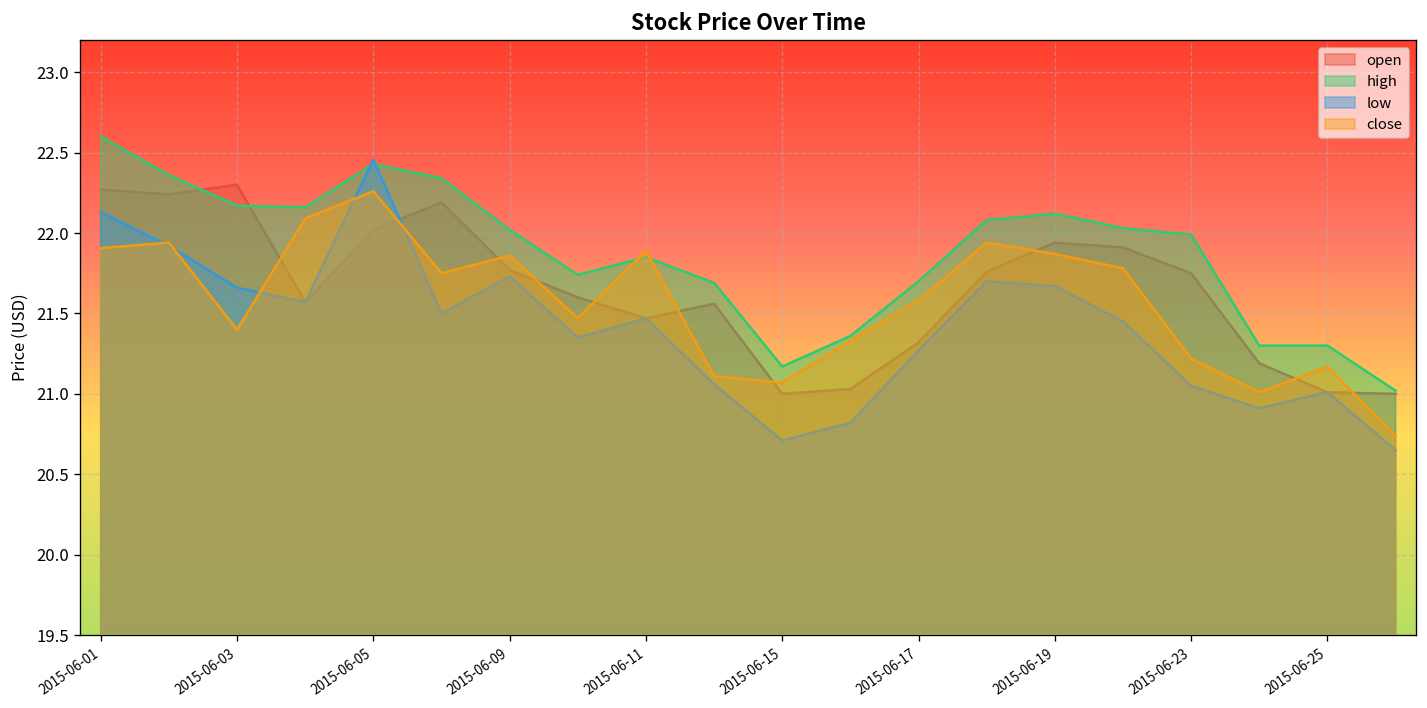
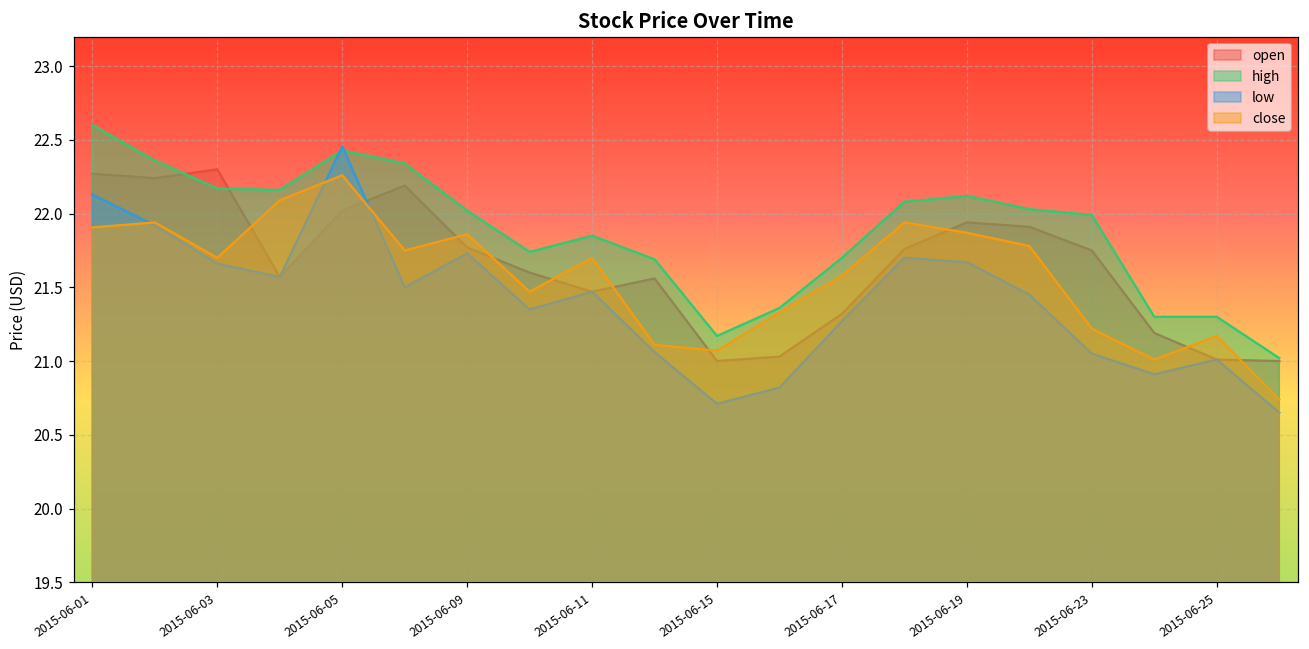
  {
    "open": {
      "2015-06-01": 22.27,
      "2015-06-03": 22.30,
      "2015-06-05": 22.02,
      "2015-06-09": 21.77,
      "2015-06-15": 21.00,
      "2015-06-17": 21.32,
      "2015-06-19": 21.94,
      "2015-06-23": 21.75
    },
    "high": {
      "2015-06-01": 22.60,
      "2015-06-03": 22.17,
      "2015-06-05": 22.43,
      "2015-06-09": 22.02,
      "2015-06-11": 21.85,
      "2015-06-15": 21.17,
      "2015-06-17": 21.70,
      "2015-06-19": 22.12,
      "2015-06-23": 21.99,
      "2015-06-25": 21.30
    },
    "low": {
      "2015-06-01": 22.13,
      "2015-06-03": 21.66,
      "2015-06-05": 22.46,
      "2015-06-09": 21.73,
      "2015-06-15": 20.71,
      "2015-06-17": 21.27,
      "2015-06-19": 21.67,
      "2015-06-23": 21.05
    },
    "close": {
      "2015-06-01": 21.91,
-     "2015-06-03": 21.40,
+     "2015-06-03": 21.70,
      "2015-06-05": 22.26,
      "2015-06-09": 21.86,
-     "2015-06-11": 21.89,
+     "2015-06-11": 21.70,
      "2015-06-15": 21.07,
      "2015-06-17": 21.58,
      "2015-06-19": 21.87,
      "2015-06-23": 21.22,
      "2015-06-25": 21.17
    }
  }
